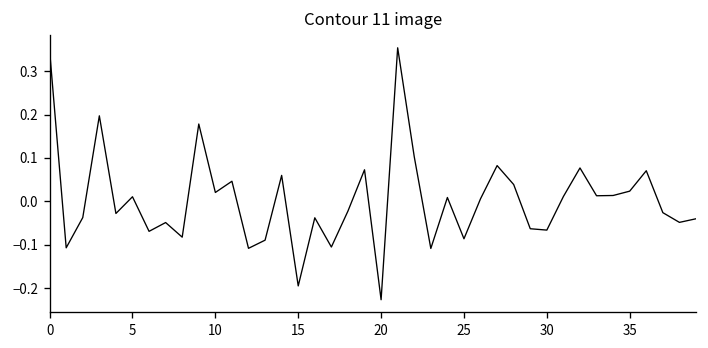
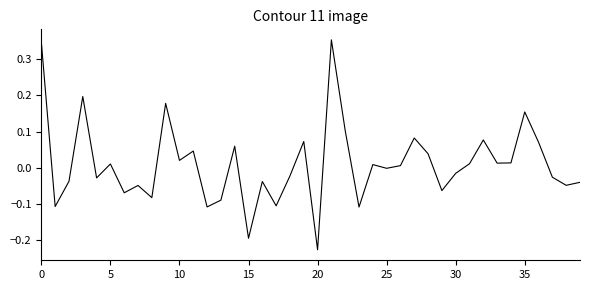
  {
    "0": 0.35,
    "5": 0.01,
    "10": 0.02,
    "15": -0.19,
    "20": -0.23,
-   "25": -0.09,
-   "30": -0.07,
-   "35": 0.02
+   "25": 0.00,
+   "30": -0.02,
+   "35": 0.15
  }
